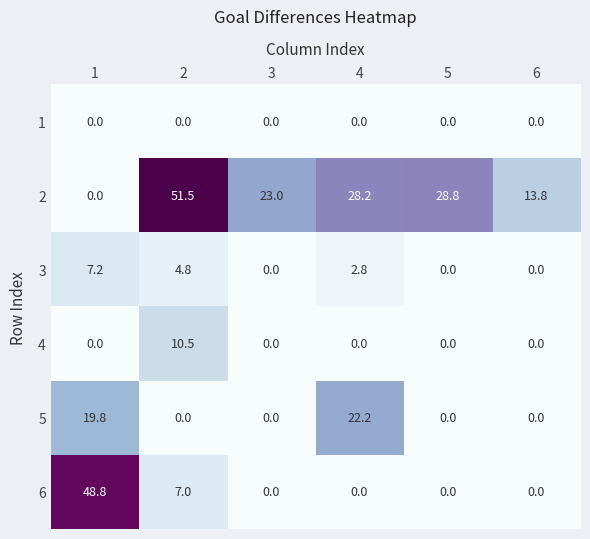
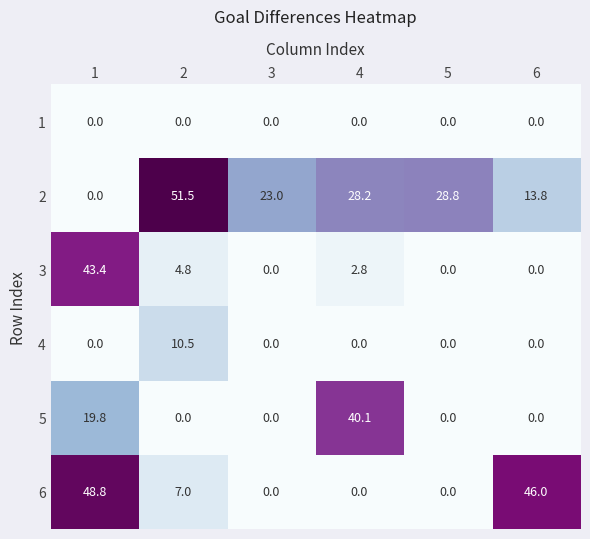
  {
    "1": {
      "1": 0.0,
      "2": 0.0,
      "3": 0.0,
      "4": 0.0,
      "5": 0.0,
      "6": 0.0
    },
    "2": {
      "1": 0.0,
      "2": 51.5,
      "3": 23.0,
      "4": 28.2,
      "5": 28.8,
      "6": 13.8
    },
    "3": {
-     "1": 7.2,
+     "1": 43.4,
      "2": 4.8,
      "3": 0.0,
      "4": 2.8,
      "5": 0.0,
      "6": 0.0
    },
    "4": {
      "1": 0.0,
      "2": 10.5,
      "3": 0.0,
      "4": 0.0,
      "5": 0.0,
      "6": 0.0
    },
    "5": {
      "1": 19.8,
      "2": 0.0,
      "3": 0.0,
-     "4": 22.2,
+     "4": 40.1,
      "5": 0.0,
      "6": 0.0
    },
    "6": {
      "1": 48.8,
      "2": 7.0,
      "3": 0.0,
      "4": 0.0,
      "5": 0.0,
-     "6": 0.0
+     "6": 46.0
    }
  }
